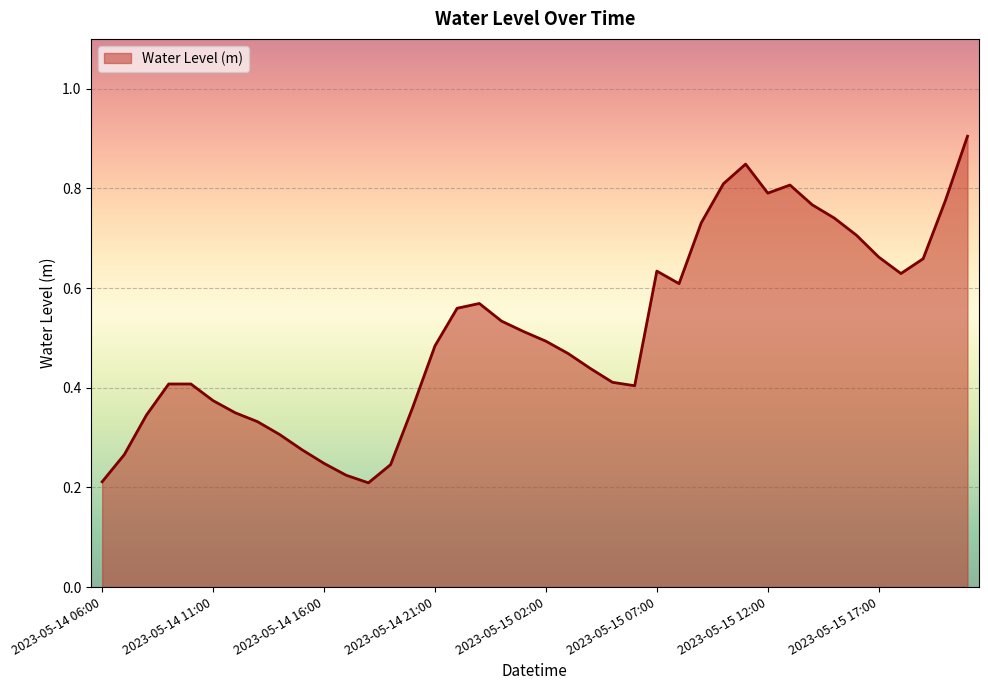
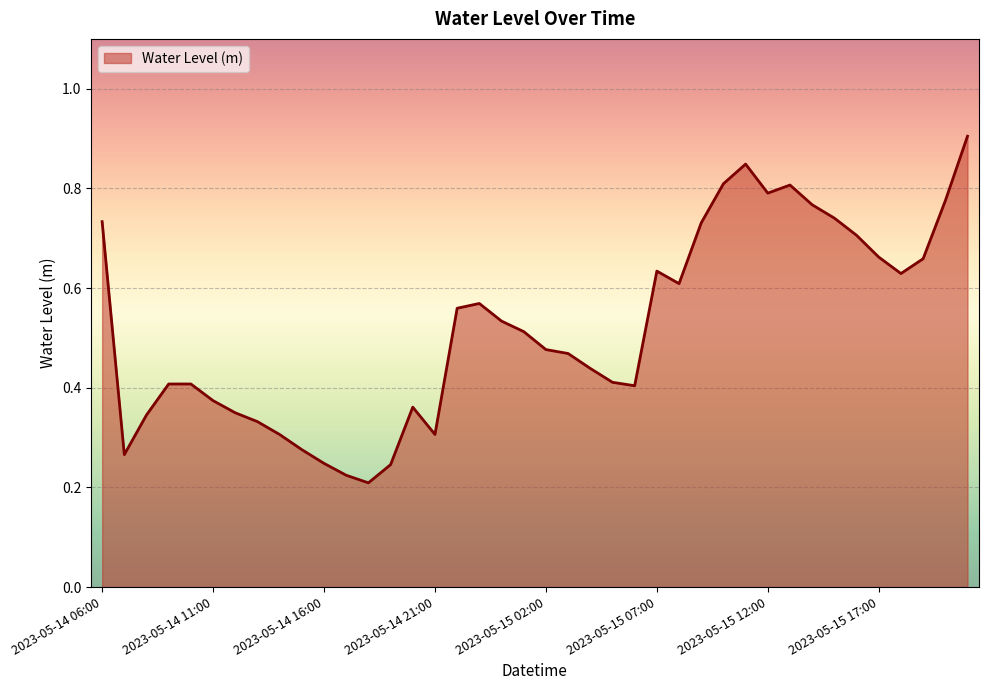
  {
-   "2023-05-14 06:00": 0.21,
+   "2023-05-14 06:00": 0.73,
    "2023-05-14 11:00": 0.37,
    "2023-05-14 16:00": 0.25,
-   "2023-05-14 21:00": 0.48,
-   "2023-05-15 02:00": 0.49,
+   "2023-05-14 21:00": 0.31,
+   "2023-05-15 02:00": 0.48,
    "2023-05-15 07:00": 0.63,
    "2023-05-15 12:00": 0.79,
    "2023-05-15 17:00": 0.66
  }
